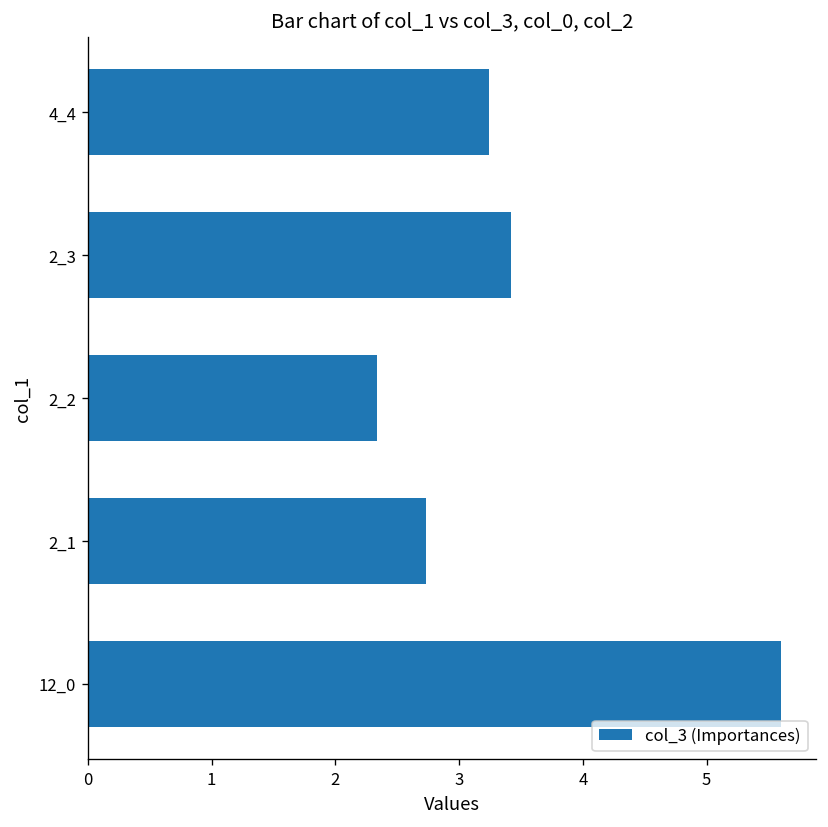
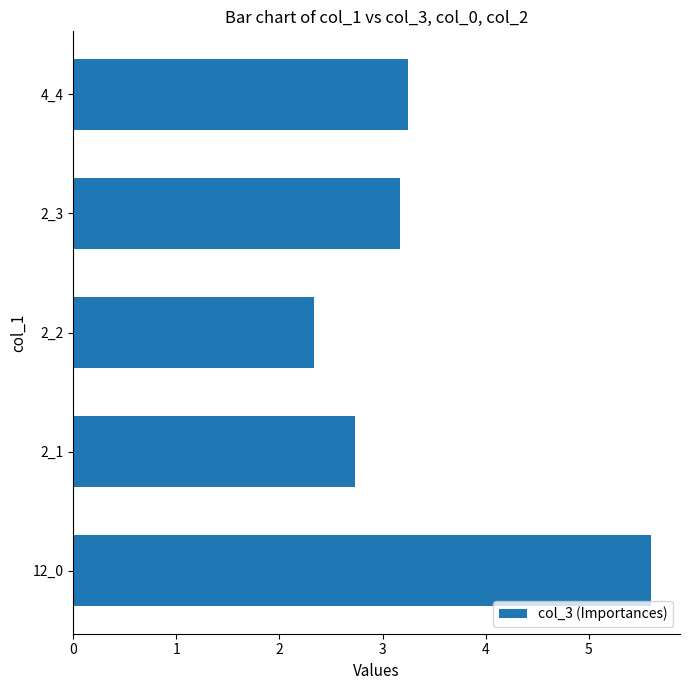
  {
    "4_4": 3.24,
-   "2_3": 3.42,
+   "2_3": 3.17,
    "2_2": 2.33,
    "2_1": 2.73,
    "12_0": 5.60
  }
